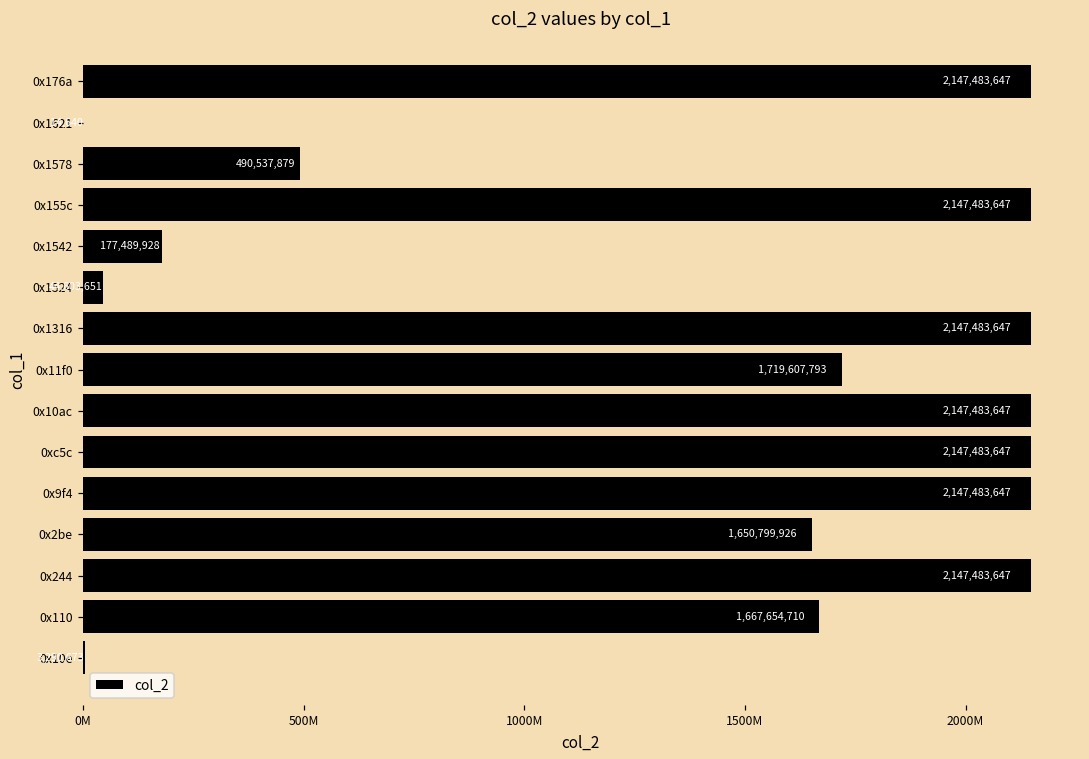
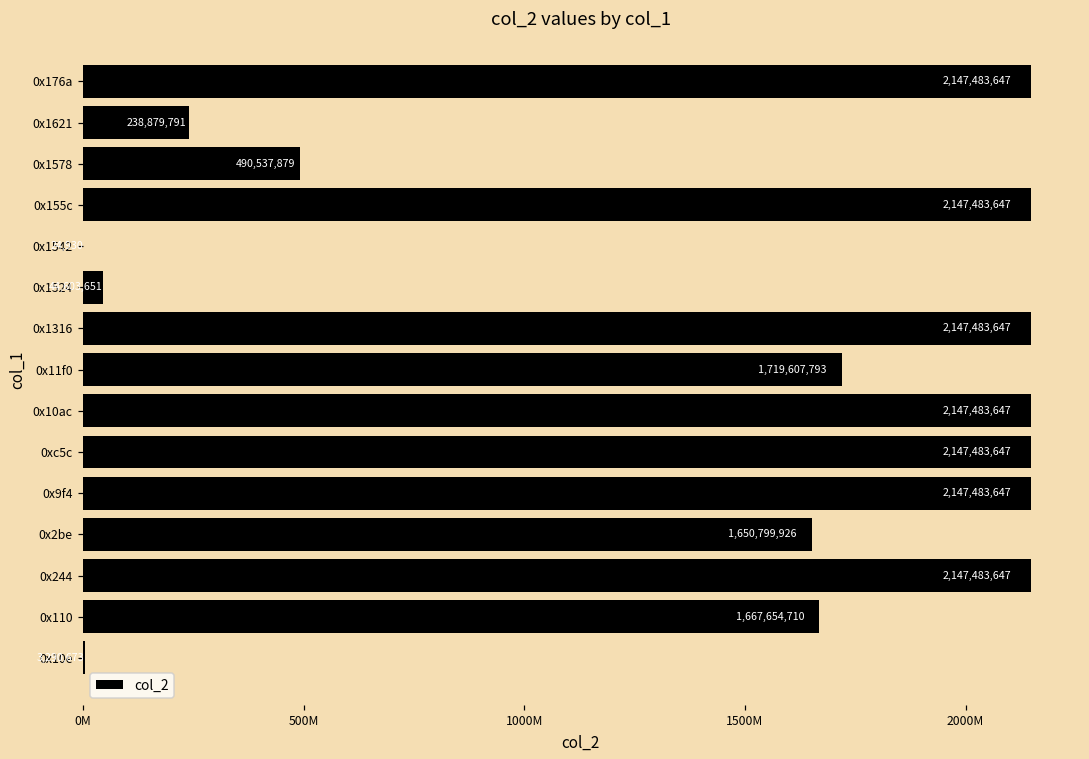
  {
    "0x176a": "2,147,483,647",
-   "0x1621": "14,640",
+   "0x1621": "238,879,791",
    "0x1578": "490,537,879",
    "0x155c": "2,147,483,647",
-   "0x1542": "177,489,928",
+   "0x1542": "24,930",
    "0x1524": "44,603,651",
    "0x1316": "2,147,483,647",
    "0x11f0": "1,719,607,793",
    "0x10ac": "2,147,483,647",
    "0xc5c": "2,147,483,647",
    "0x9f4": "2,147,483,647",
    "0x2be": "1,650,799,926",
    "0x244": "2,147,483,647",
    "0x110": "1,667,654,710",
    "0x10e": "3,290,673"
  }
